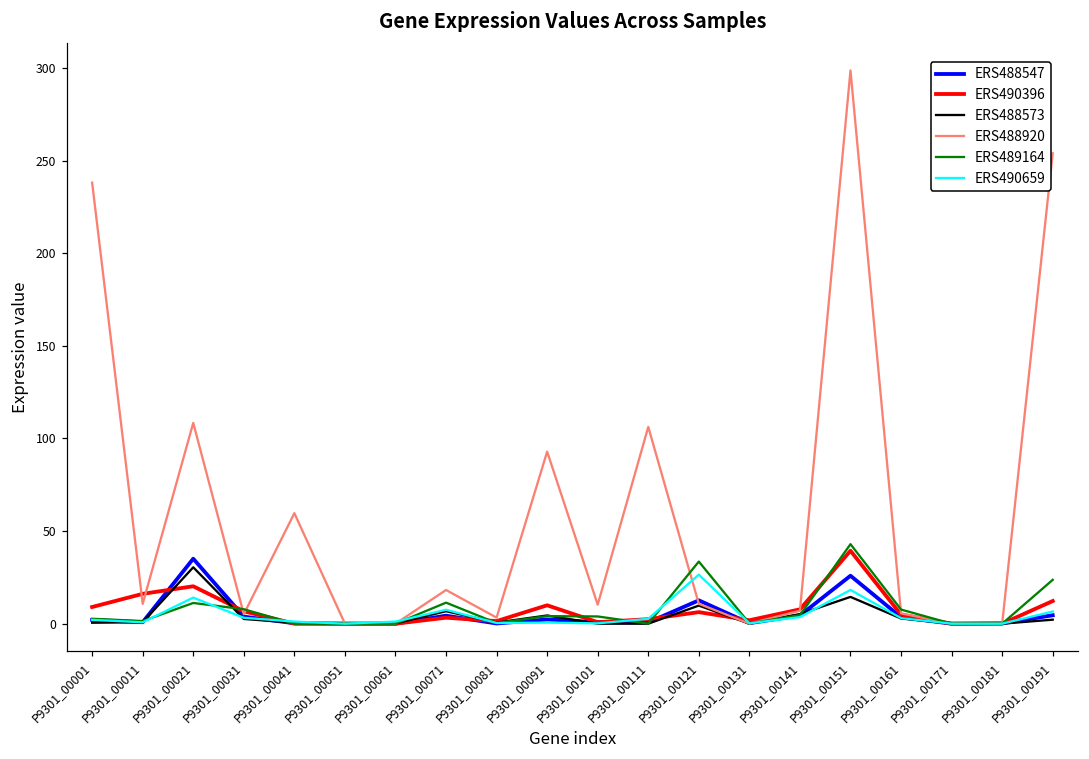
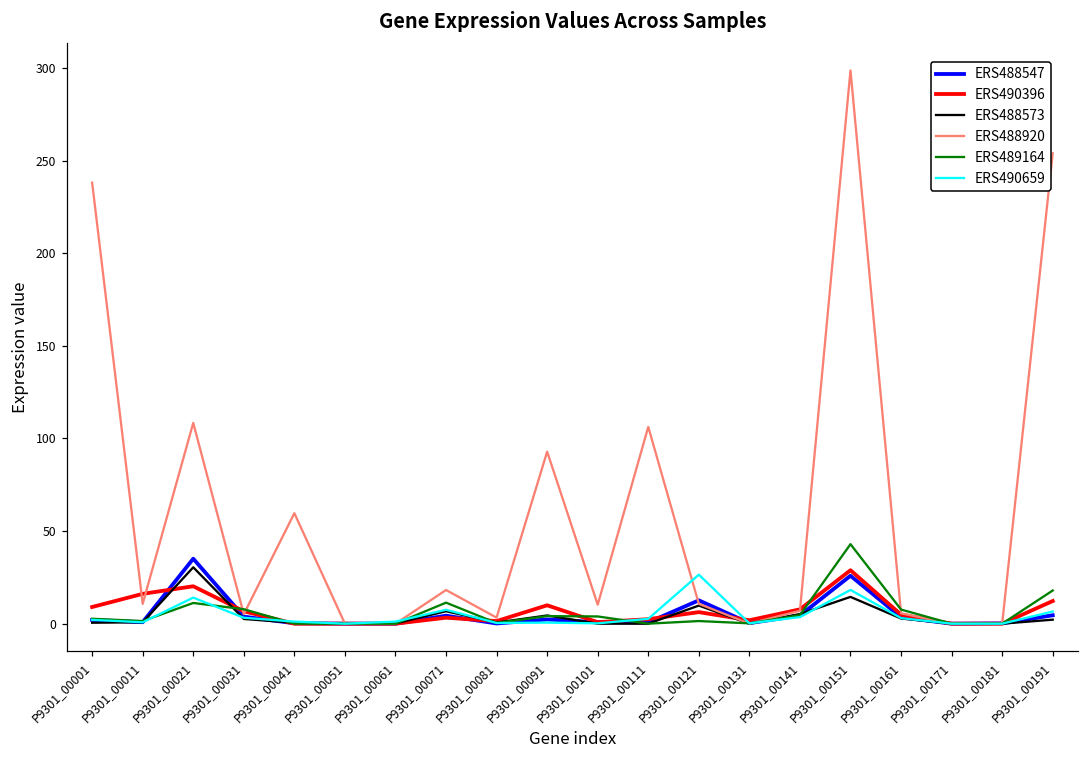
  {
    "ERS488547": {
      "P9301_00021": 35,
      "P9301_00091": 2,
      "P9301_00121": 13,
      "P9301_00151": 26,
      "P9301_00191": 5
    },
    "ERS490396": {
      "P9301_00001": 9,
      "P9301_00011": 16,
      "P9301_00021": 20,
      "P9301_00091": 10,
      "P9301_00121": 6,
      "P9301_00131": 2,
-     "P9301_00151": 39,
+     "P9301_00151": 29,
      "P9301_00191": 12
    },
    "ERS488573": {
      "P9301_00001": 1,
      "P9301_00021": 30,
      "P9301_00151": 14,
      "P9301_00191": 2
    },
    "ERS488920": {
      "P9301_00001": 238,
      "P9301_00011": 11,
      "P9301_00021": 108,
      "P9301_00041": 60,
      "P9301_00071": 18,
      "P9301_00081": 3,
      "P9301_00091": 93,
      "P9301_00101": 10,
      "P9301_00111": 106,
      "P9301_00151": 299,
      "P9301_00191": 254
    },
    "ERS489164": {
      "P9301_00021": 11,
      "P9301_00071": 11,
      "P9301_00101": 4,
-     "P9301_00121": 34,
+     "P9301_00121": 1,
      "P9301_00151": 43,
      "P9301_00161": 8,
-     "P9301_00191": 24
+     "P9301_00191": 18
    },
    "ERS490659": {
      "P9301_00021": 14,
      "P9301_00091": 1,
      "P9301_00121": 26,
      "P9301_00151": 18,
      "P9301_00191": 7
    }
  }
